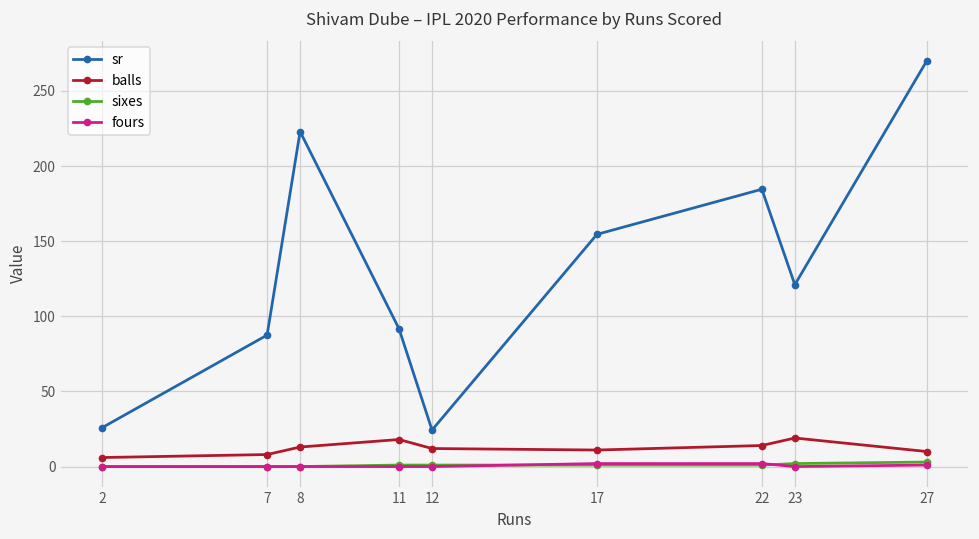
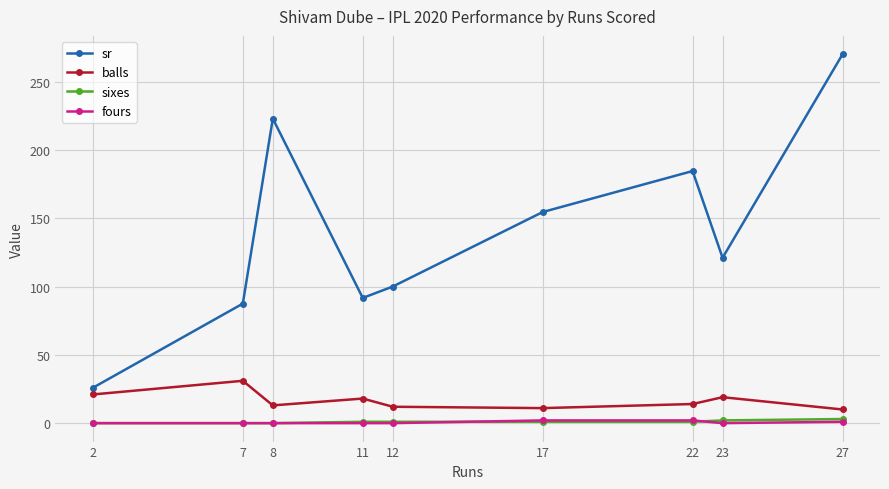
  {
    "sr": {
      "2": 26,
      "7": 88,
      "8": 223,
      "11": 92,
-     "12": 24,
+     "12": 100,
      "17": 155,
      "22": 185,
      "23": 121,
      "27": 270
    },
    "balls": {
-     "2": 6,
-     "7": 8,
+     "2": 21,
+     "7": 31,
      "8": 13,
      "11": 18,
      "12": 12,
      "17": 11,
      "22": 14,
      "23": 19,
      "27": 10
    },
    "sixes": {
      "23": 2,
      "27": 3
    },
    "fours": {
      "23": 0,
      "27": 1
    }
  }
